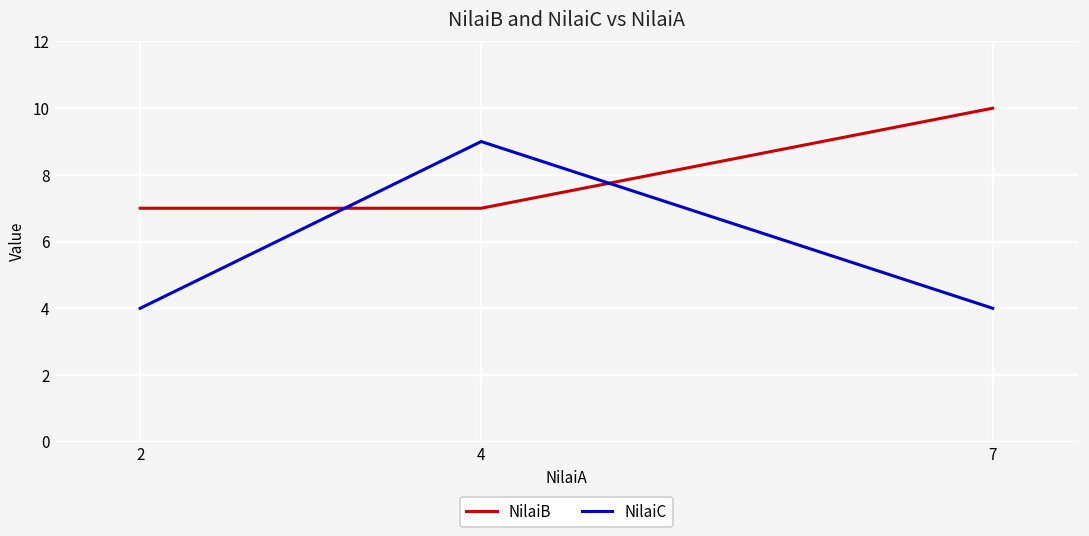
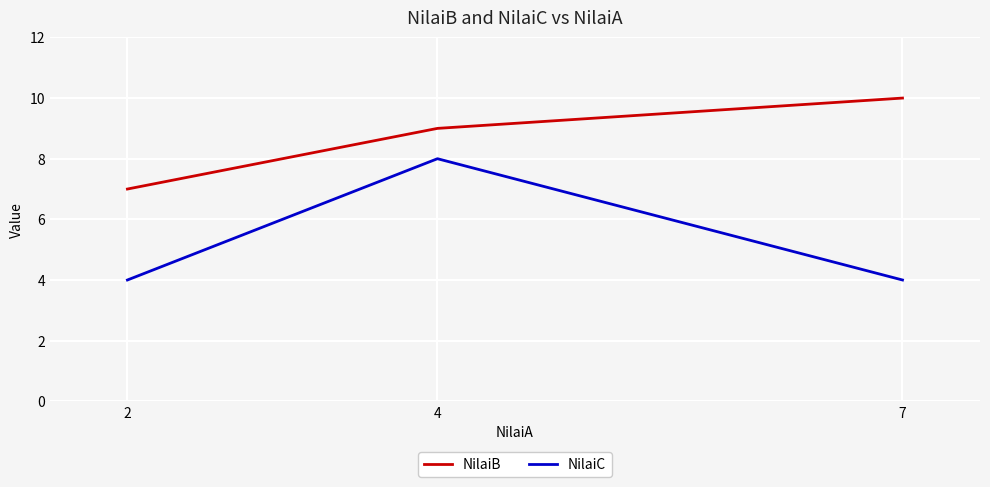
  {
    "NilaiB": {
      "2": 7,
-     "4": 7,
+     "4": 9,
      "7": 10
    },
    "NilaiC": {
      "2": 4,
-     "4": 9,
+     "4": 8,
      "7": 4
    }
  }
